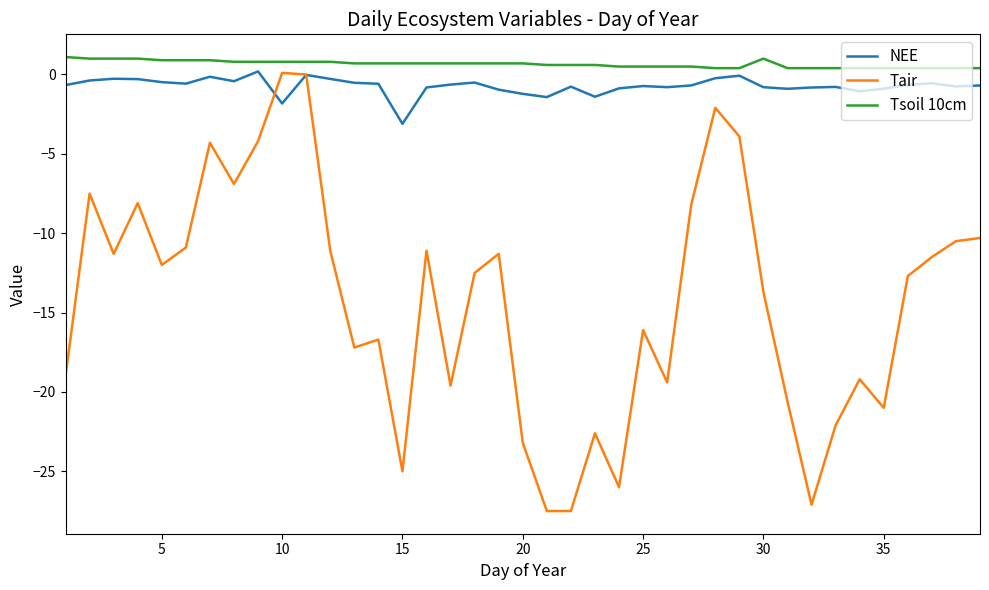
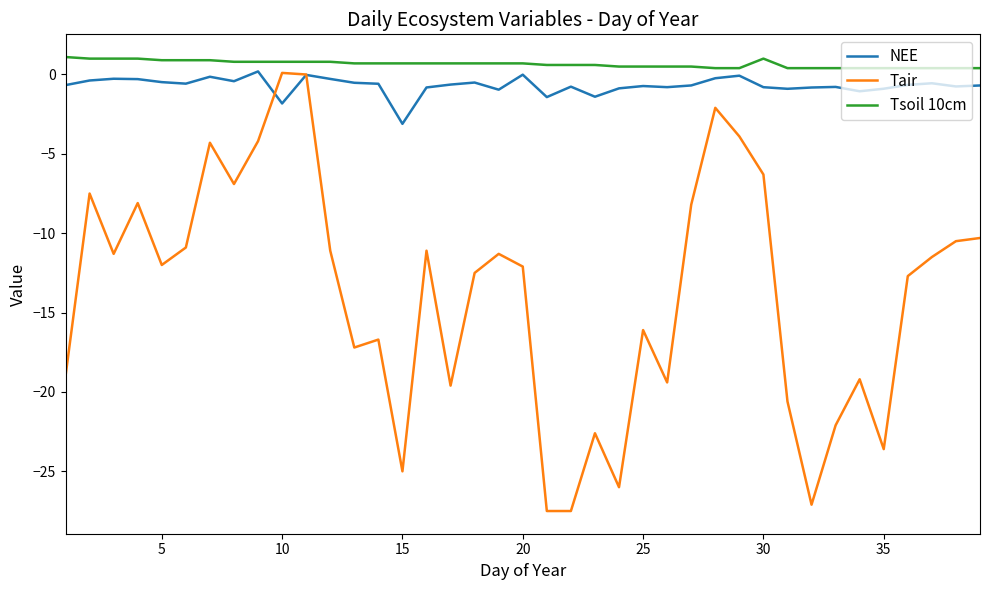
  {
    "NEE": {
      "5": -0.5,
      "10": -1.8,
      "15": -3.1,
-     "20": -1.2,
+     "20": 0.0,
      "25": -0.7,
      "30": -0.8
    },
    "Tair": {
      "5": -12.0,
      "10": 0.1,
      "15": -25.0,
-     "20": -23.2,
+     "20": -12.1,
      "25": -16.1,
-     "30": -13.7,
-     "35": -21.0
+     "30": -6.3,
+     "35": -23.6
    },
    "Tsoil 10cm": {
      "5": 0.9,
      "10": 0.8,
      "15": 0.7,
      "20": 0.7,
      "25": 0.5,
      "30": 1.0
    }
  }
